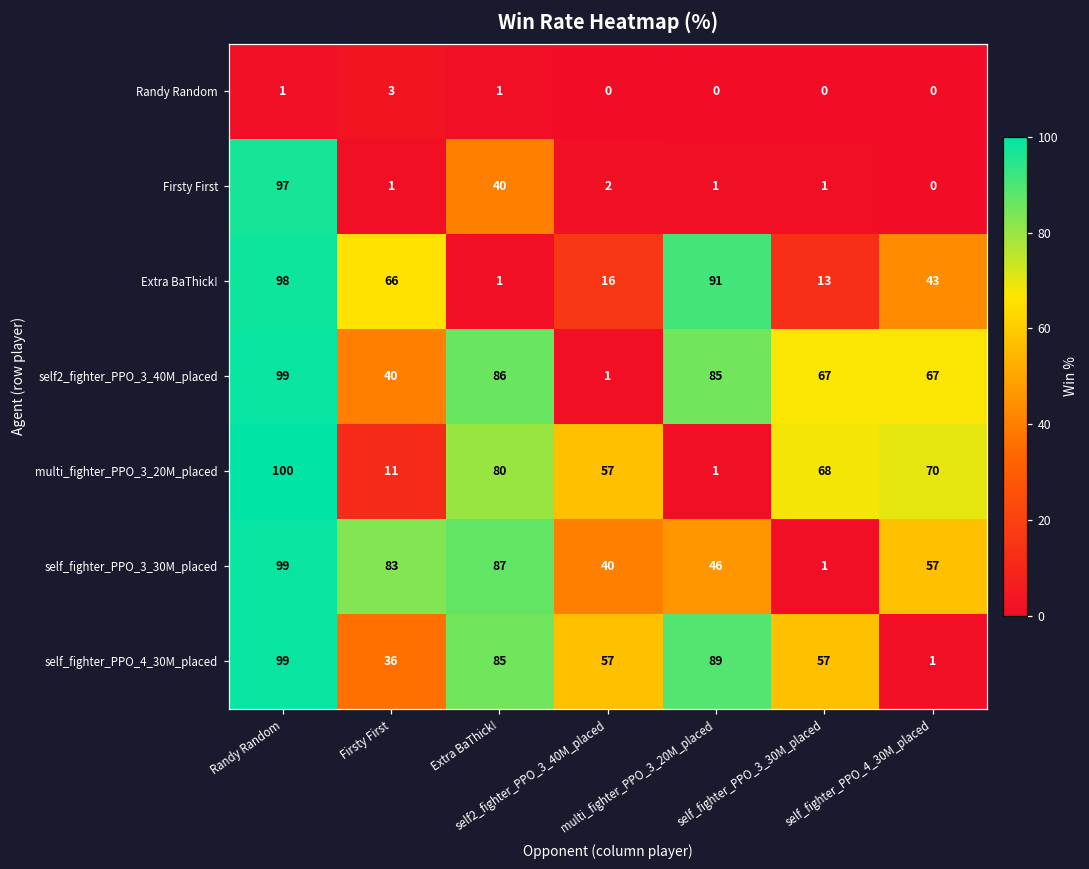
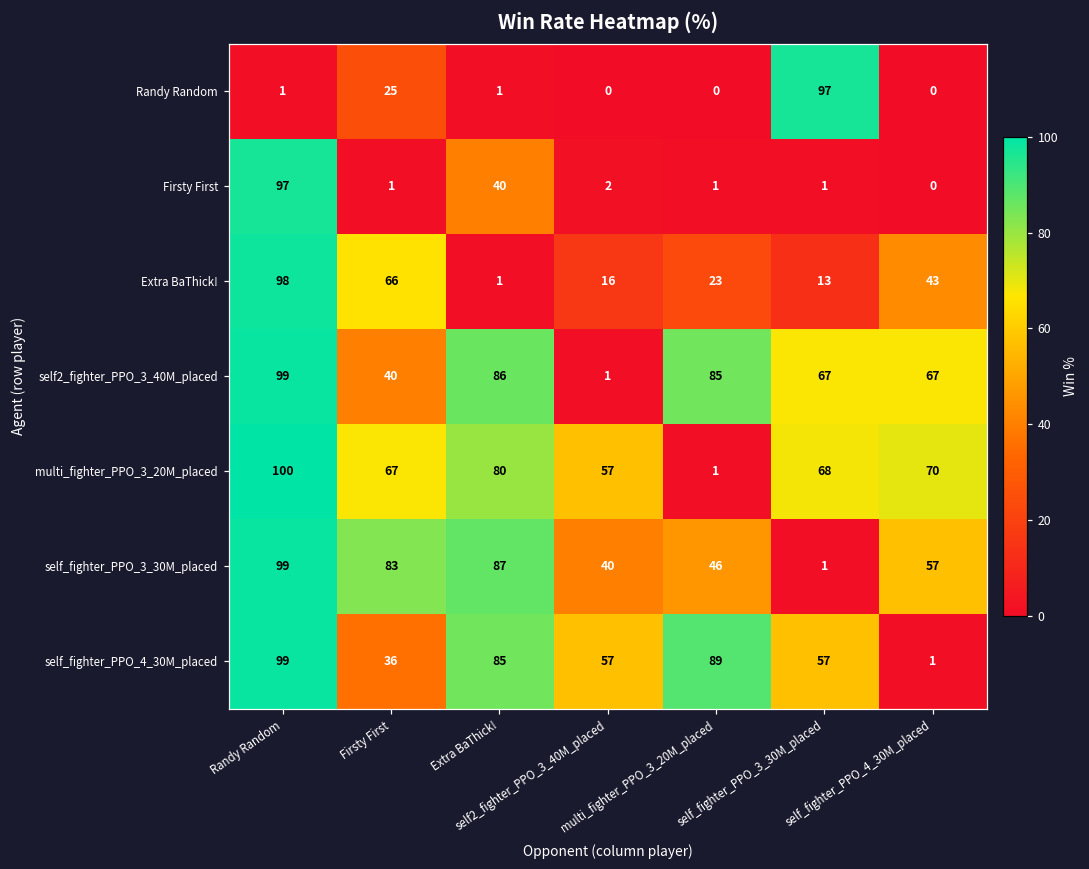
  {
    "Randy Random": {
      "Randy Random": 1,
-     "Firsty First": 3,
+     "Firsty First": 25,
      "Extra BaThick!": 1,
      "self2_fighter_PPO_3_40M_placed": 0,
      "multi_fighter_PPO_3_20M_placed": 0,
-     "self_fighter_PPO_3_30M_placed": 0,
+     "self_fighter_PPO_3_30M_placed": 97,
      "self_fighter_PPO_4_30M_placed": 0
    },
    "Firsty First": {
      "Randy Random": 97,
      "Firsty First": 1,
      "Extra BaThick!": 40,
      "self2_fighter_PPO_3_40M_placed": 2,
      "multi_fighter_PPO_3_20M_placed": 1,
      "self_fighter_PPO_3_30M_placed": 1,
      "self_fighter_PPO_4_30M_placed": 0
    },
    "Extra BaThick!": {
      "Randy Random": 98,
      "Firsty First": 66,
      "Extra BaThick!": 1,
      "self2_fighter_PPO_3_40M_placed": 16,
-     "multi_fighter_PPO_3_20M_placed": 91,
+     "multi_fighter_PPO_3_20M_placed": 23,
      "self_fighter_PPO_3_30M_placed": 13,
      "self_fighter_PPO_4_30M_placed": 43
    },
    "self2_fighter_PPO_3_40M_placed": {
      "Randy Random": 99,
      "Firsty First": 40,
      "Extra BaThick!": 86,
      "self2_fighter_PPO_3_40M_placed": 1,
      "multi_fighter_PPO_3_20M_placed": 85,
      "self_fighter_PPO_3_30M_placed": 67,
      "self_fighter_PPO_4_30M_placed": 67
    },
    "multi_fighter_PPO_3_20M_placed": {
      "Randy Random": 100,
-     "Firsty First": 11,
+     "Firsty First": 67,
      "Extra BaThick!": 80,
      "self2_fighter_PPO_3_40M_placed": 57,
      "multi_fighter_PPO_3_20M_placed": 1,
      "self_fighter_PPO_3_30M_placed": 68,
      "self_fighter_PPO_4_30M_placed": 70
    },
    "self_fighter_PPO_3_30M_placed": {
      "Randy Random": 99,
      "Firsty First": 83,
      "Extra BaThick!": 87,
      "self2_fighter_PPO_3_40M_placed": 40,
      "multi_fighter_PPO_3_20M_placed": 46,
      "self_fighter_PPO_3_30M_placed": 1,
      "self_fighter_PPO_4_30M_placed": 57
    },
    "self_fighter_PPO_4_30M_placed": {
      "Randy Random": 99,
      "Firsty First": 36,
      "Extra BaThick!": 85,
      "self2_fighter_PPO_3_40M_placed": 57,
      "multi_fighter_PPO_3_20M_placed": 89,
      "self_fighter_PPO_3_30M_placed": 57,
      "self_fighter_PPO_4_30M_placed": 1
    }
  }
